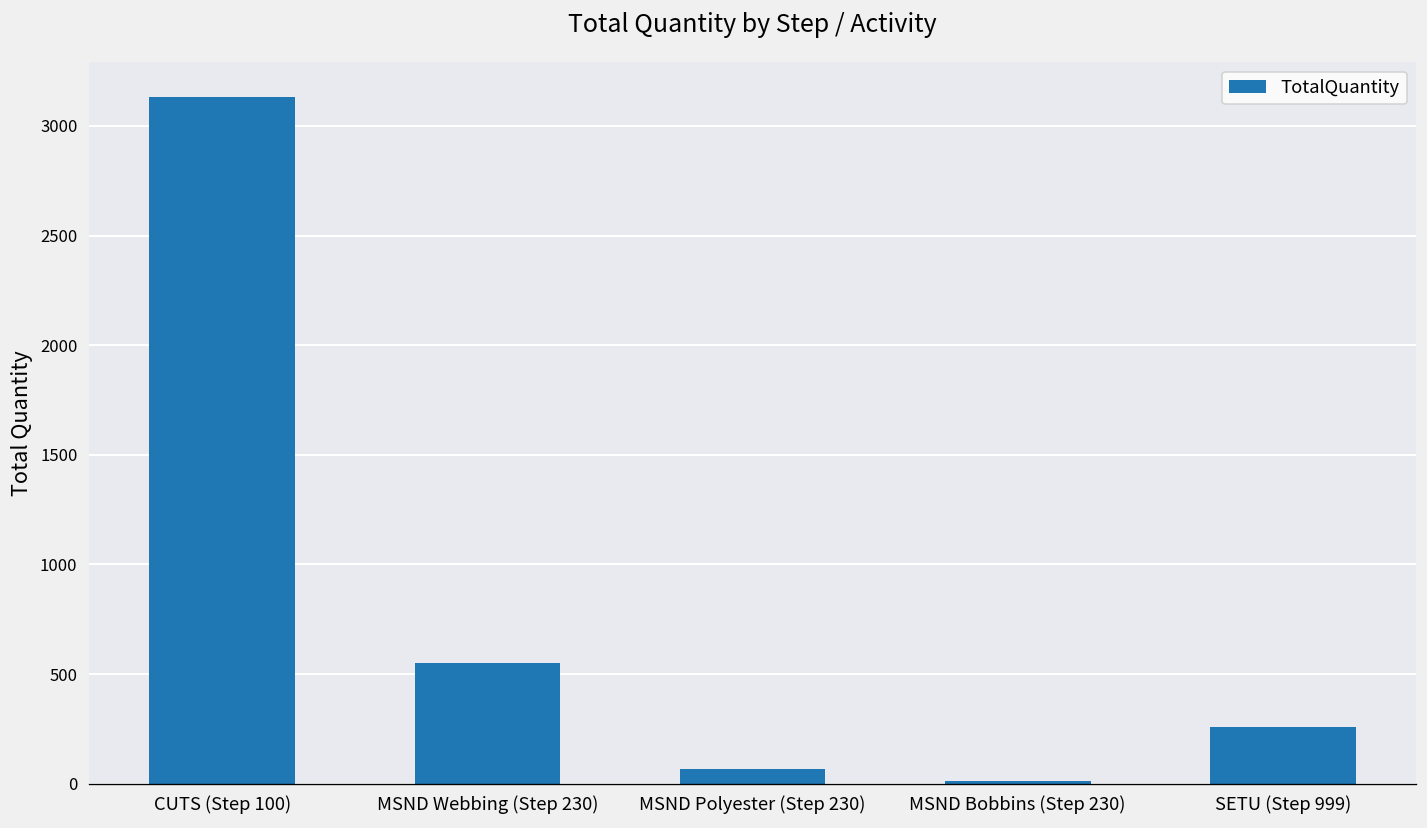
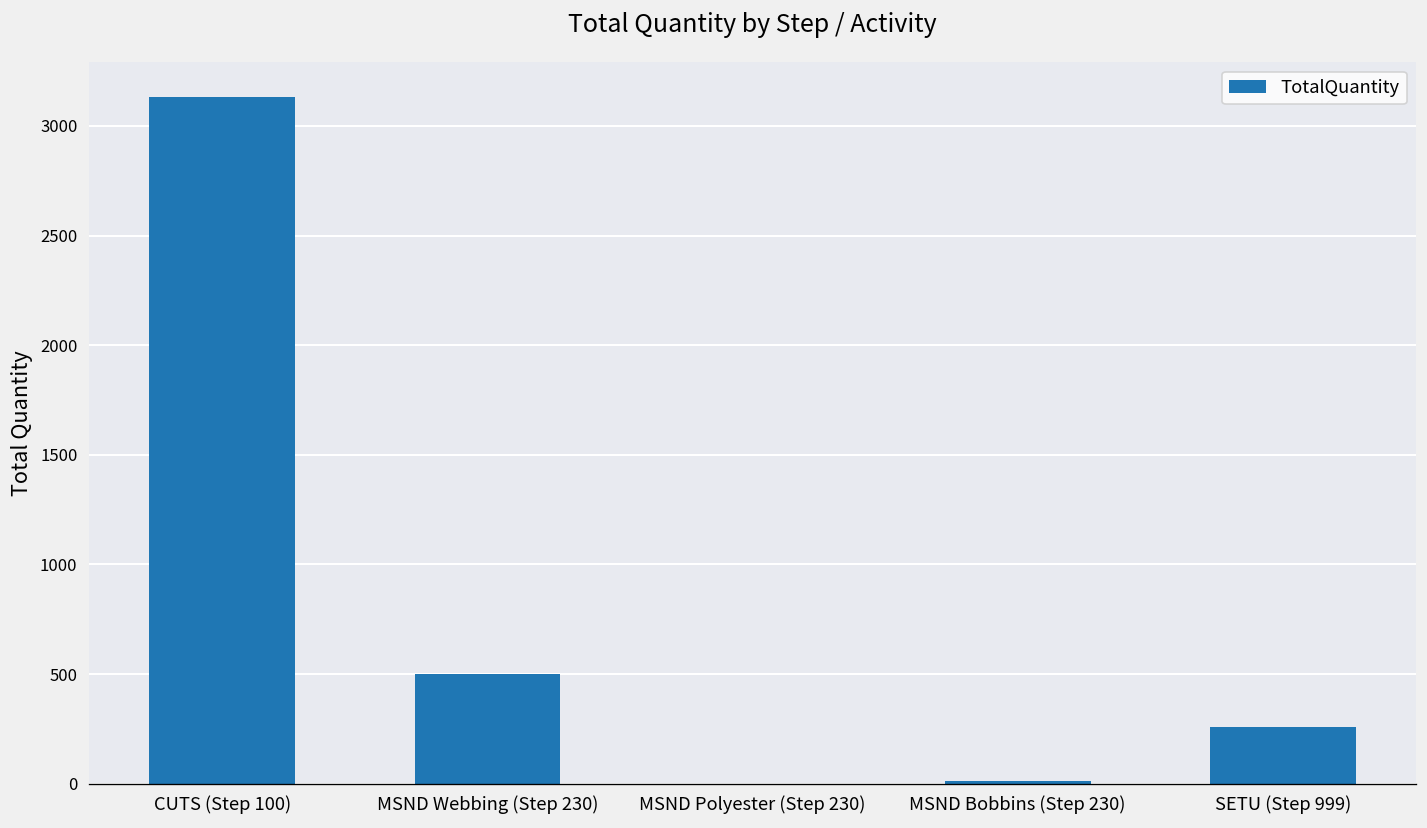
  {
    "CUTS (Step 100)": 3130,
-   "MSND Webbing (Step 230)": 550,
-   "MSND Polyester (Step 230)": 70,
+   "MSND Webbing (Step 230)": 500,
+   "MSND Polyester (Step 230)": 0,
    "SETU (Step 999)": 260
  }
